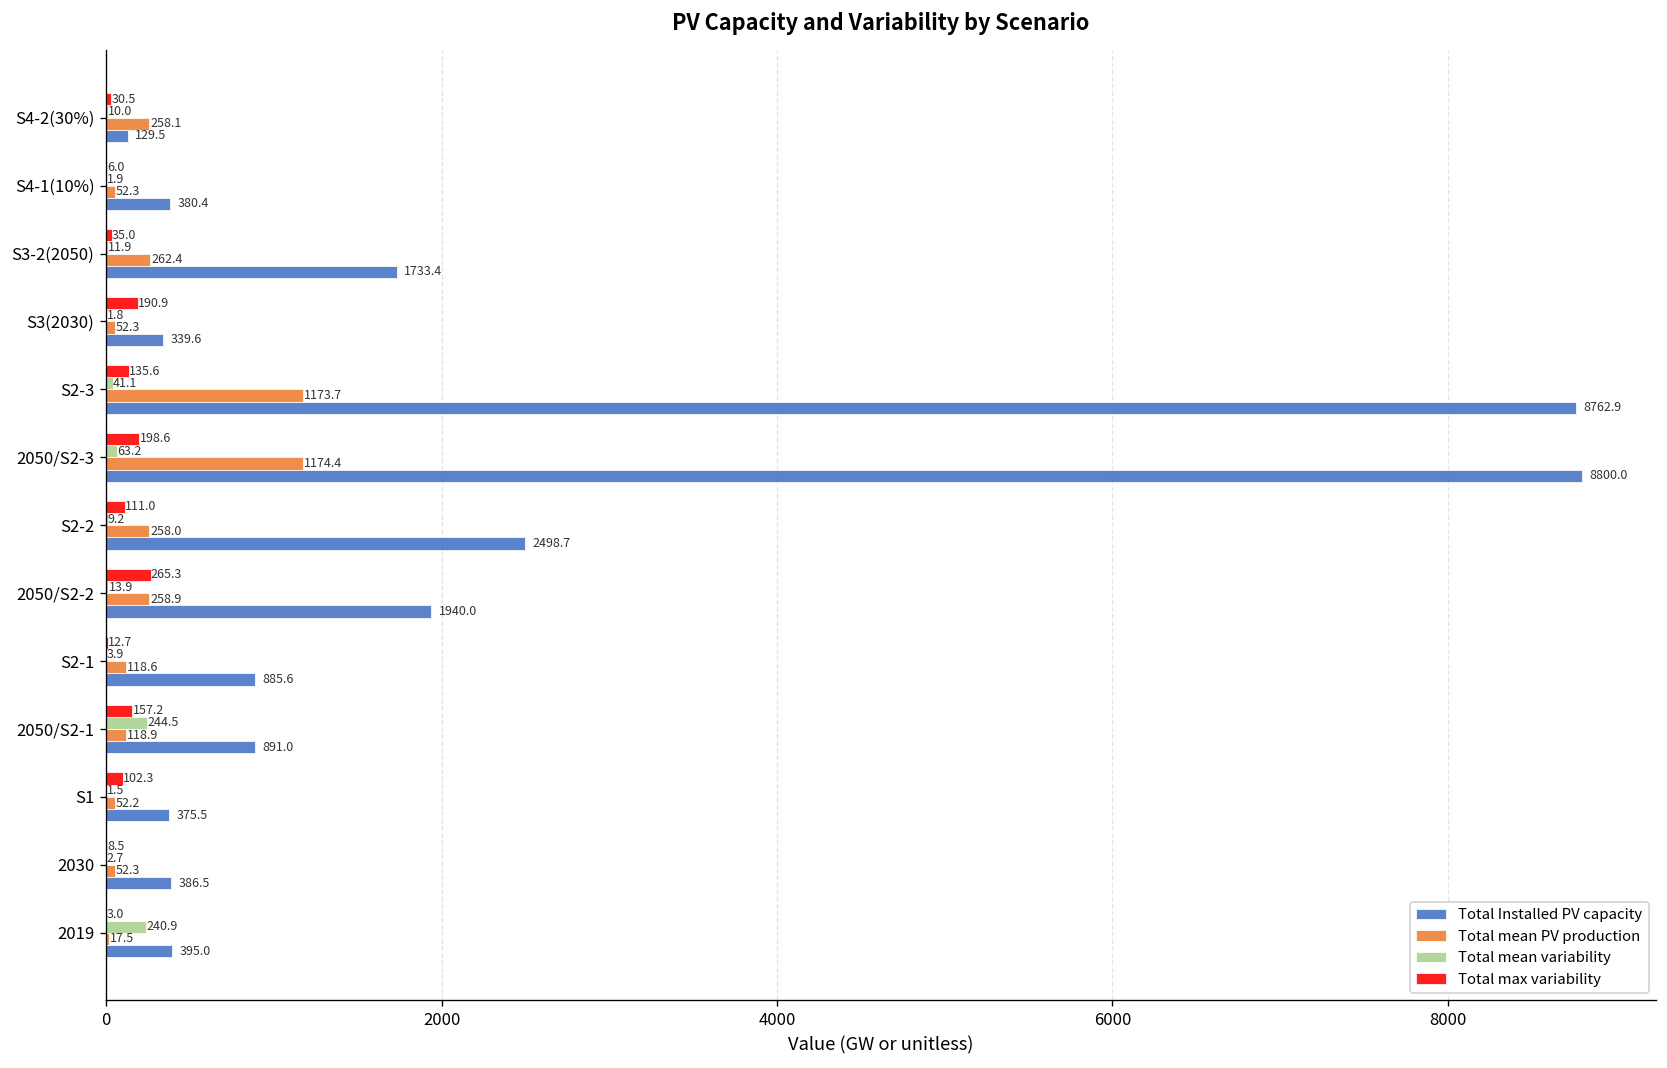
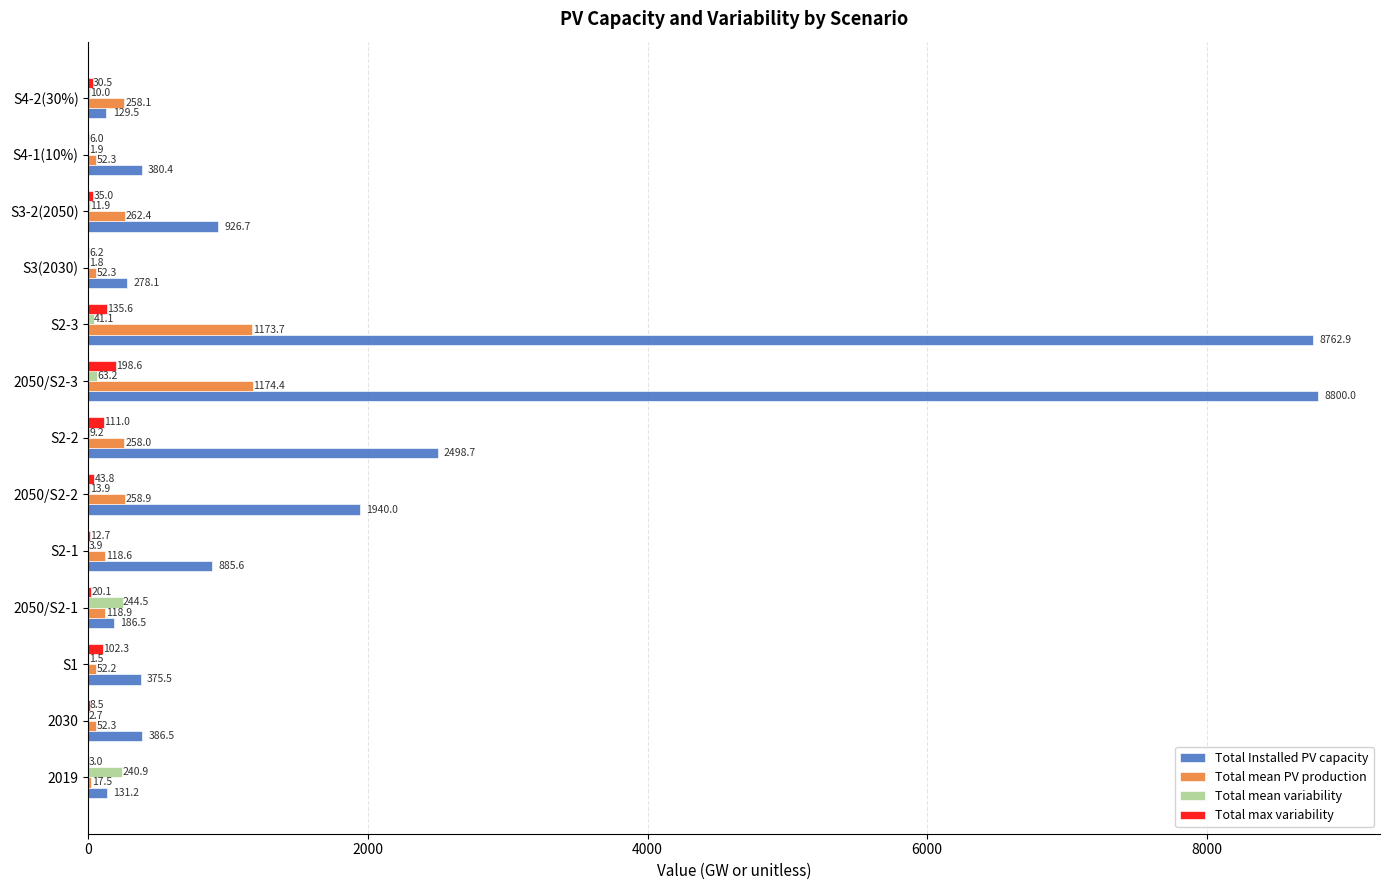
  {
    "Total Installed PV capacity": {
      "S4-2(30%)": 129.5,
      "S4-1(10%)": 380.4,
-     "S3-2(2050)": 1733.4,
-     "S3(2030)": 339.6,
+     "S3-2(2050)": 926.7,
+     "S3(2030)": 278.1,
      "S2-3": 8762.9,
      "2050/S2-3": 8800.0,
      "S2-2": 2498.7,
      "2050/S2-2": 1940.0,
      "S2-1": 885.6,
-     "2050/S2-1": 891.0,
+     "2050/S2-1": 186.5,
      "S1": 375.5,
      "2030": 386.5,
-     "2019": 395.0
+     "2019": 131.2
    },
    "Total mean PV production": {
      "S4-2(30%)": 258.1,
      "S4-1(10%)": 52.3,
      "S3-2(2050)": 262.4,
      "S3(2030)": 52.3,
      "S2-3": 1173.7,
      "2050/S2-3": 1174.4,
      "S2-2": 258.0,
      "2050/S2-2": 258.9,
      "S2-1": 118.6,
      "2050/S2-1": 118.9,
      "S1": 52.2,
      "2030": 52.3,
      "2019": 17.5
    },
    "Total mean variability": {
      "S4-2(30%)": 10.0,
      "S4-1(10%)": 1.9,
      "S3-2(2050)": 11.9,
      "S3(2030)": 1.8,
      "S2-3": 41.1,
      "2050/S2-3": 63.2,
      "S2-2": 9.2,
      "2050/S2-2": 13.9,
      "S2-1": 3.9,
      "2050/S2-1": 244.5,
      "S1": 1.5,
      "2030": 2.7,
      "2019": 240.9
    },
    "Total max variability": {
      "S4-2(30%)": 30.5,
      "S4-1(10%)": 6.0,
      "S3-2(2050)": 35.0,
-     "S3(2030)": 190.9,
+     "S3(2030)": 6.2,
      "S2-3": 135.6,
      "2050/S2-3": 198.6,
      "S2-2": 111.0,
-     "2050/S2-2": 265.3,
+     "2050/S2-2": 43.8,
      "S2-1": 12.7,
-     "2050/S2-1": 157.2,
+     "2050/S2-1": 20.1,
      "S1": 102.3,
      "2030": 8.5,
      "2019": 3.0
    }
  }
